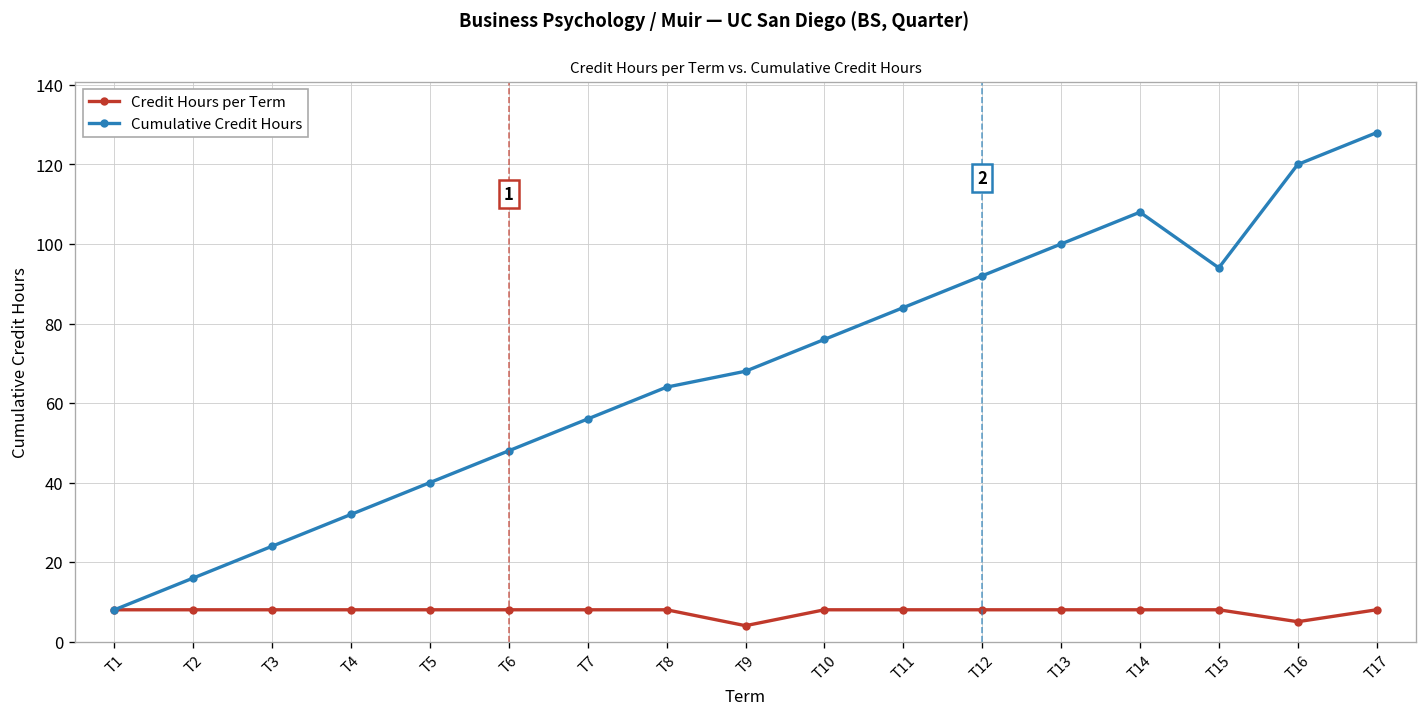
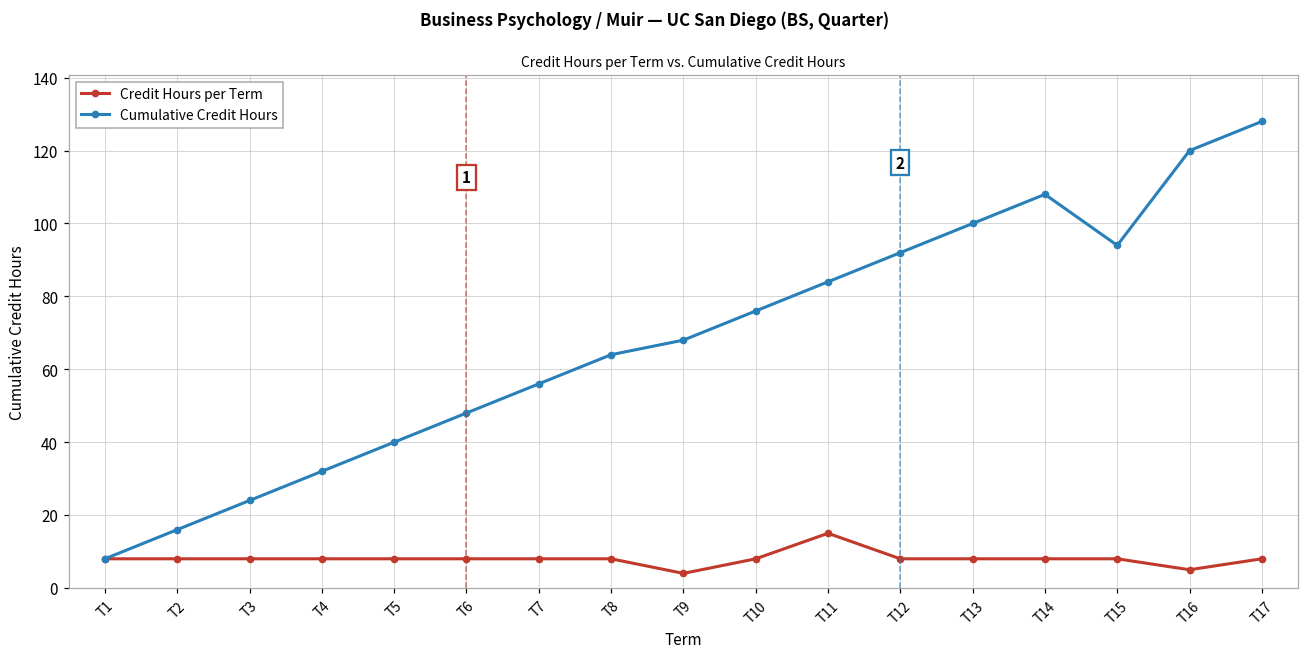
  {
    "Credit Hours per Term": {
      "T2": 8,
      "T3": 8,
      "T4": 8,
      "T5": 8,
      "T6": 8,
      "T7": 8,
      "T8": 8,
      "T9": 4,
      "T10": 8,
-     "T11": 8,
+     "T11": 15,
      "T12": 8,
      "T13": 8,
      "T14": 8,
      "T15": 8,
      "T16": 5,
      "T17": 8
    },
    "Cumulative Credit Hours": {
      "T2": 16,
      "T3": 24,
      "T4": 32,
      "T5": 40,
      "T6": 48,
      "T7": 56,
      "T8": 64,
      "T9": 68,
      "T10": 76,
      "T11": 84,
      "T12": 92,
      "T13": 100,
      "T14": 108,
      "T15": 94,
      "T16": 120,
      "T17": 128
    }
  }
